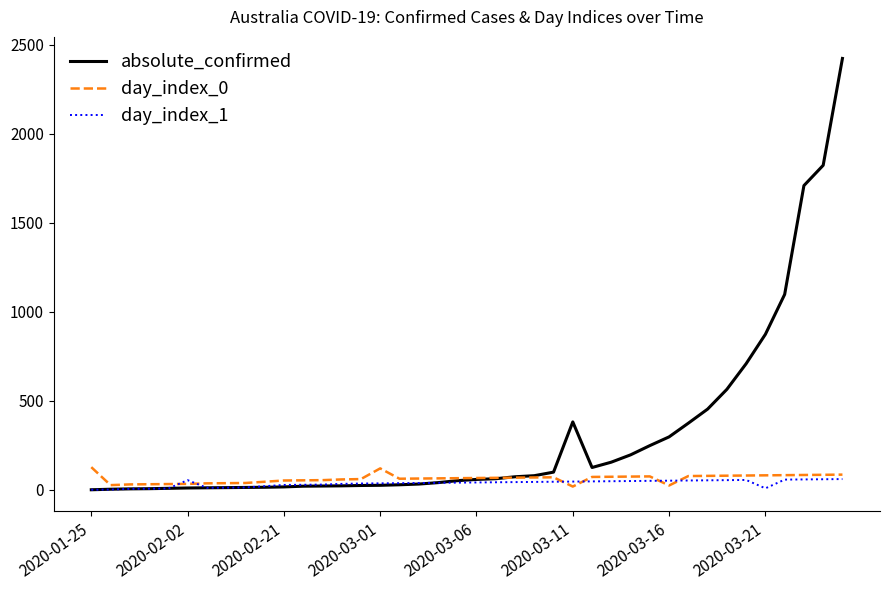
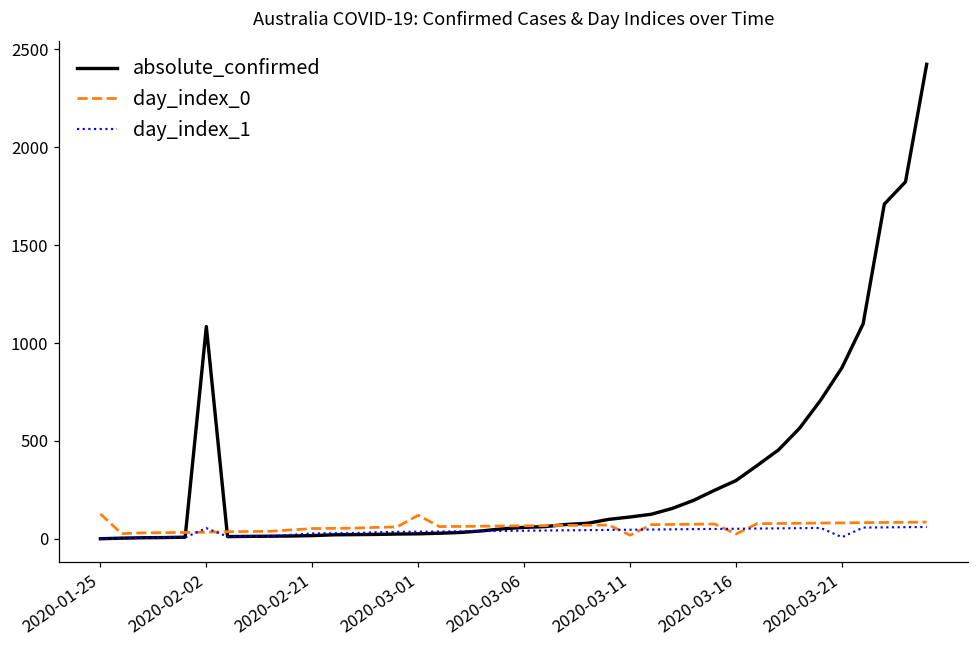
  {
    "absolute_confirmed": {
-     "2020-02-02": 10,
-     "2020-03-11": 380,
+     "2020-02-02": 1080,
+     "2020-03-11": 110,
      "2020-03-16": 300,
      "2020-03-21": 870
    },
    "day_index_0": {
      "2020-01-25": 130,
      "2020-02-02": 30,
      "2020-02-21": 50,
      "2020-03-01": 120,
      "2020-03-11": 20,
      "2020-03-16": 30,
      "2020-03-21": 80
    },
    "day_index_1": {
      "2020-02-02": 60,
      "2020-03-06": 40,
      "2020-03-11": 50,
      "2020-03-16": 50,
      "2020-03-21": 10
    }
  }
